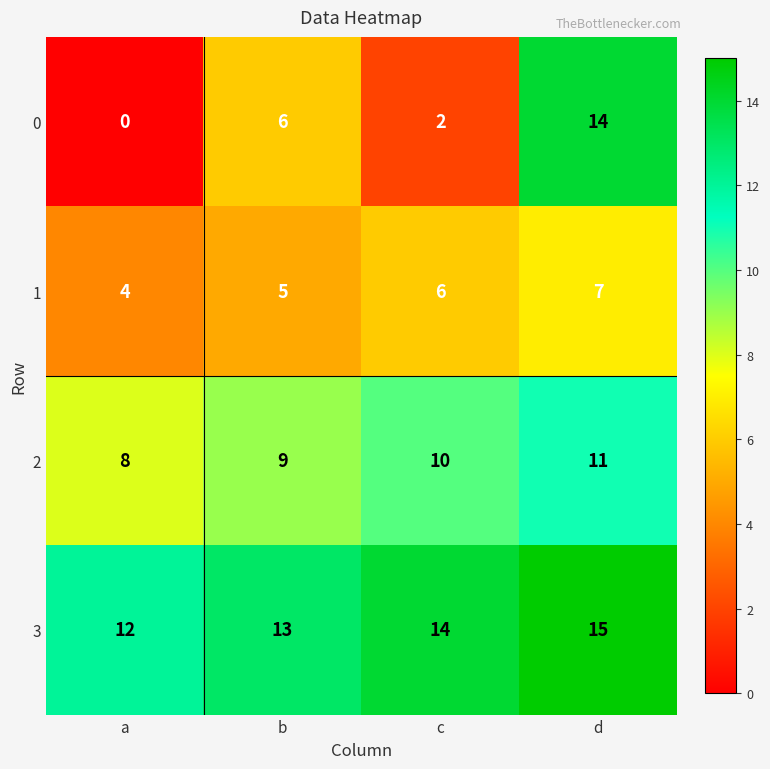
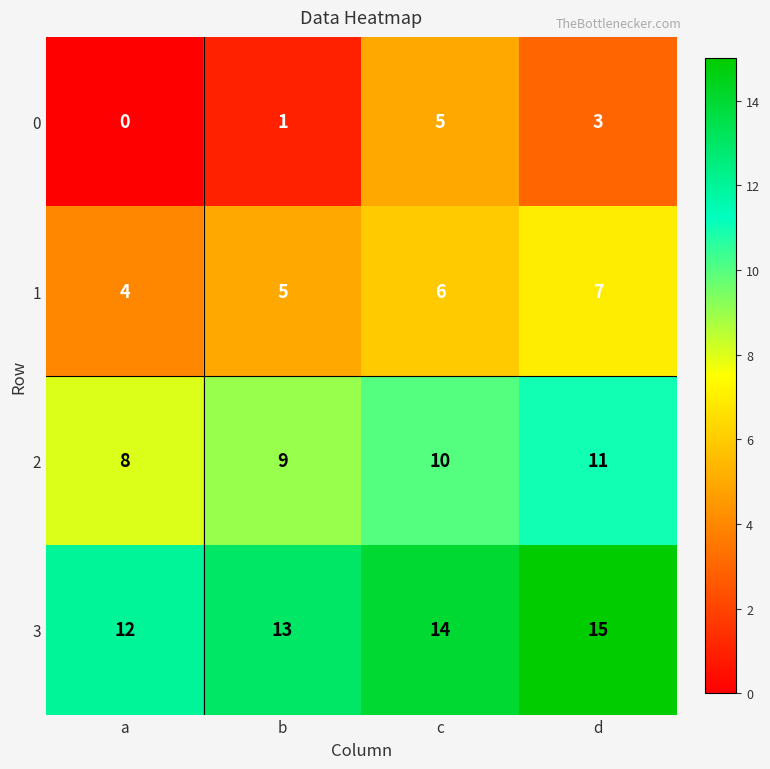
  {
    "0": {
      "a": 0,
-     "b": 6,
-     "c": 2,
-     "d": 14
+     "b": 1,
+     "c": 5,
+     "d": 3
    },
    "1": {
      "a": 4,
      "b": 5,
      "c": 6,
      "d": 7
    },
    "2": {
      "a": 8,
      "b": 9,
      "c": 10,
      "d": 11
    },
    "3": {
      "a": 12,
      "b": 13,
      "c": 14,
      "d": 15
    }
  }
